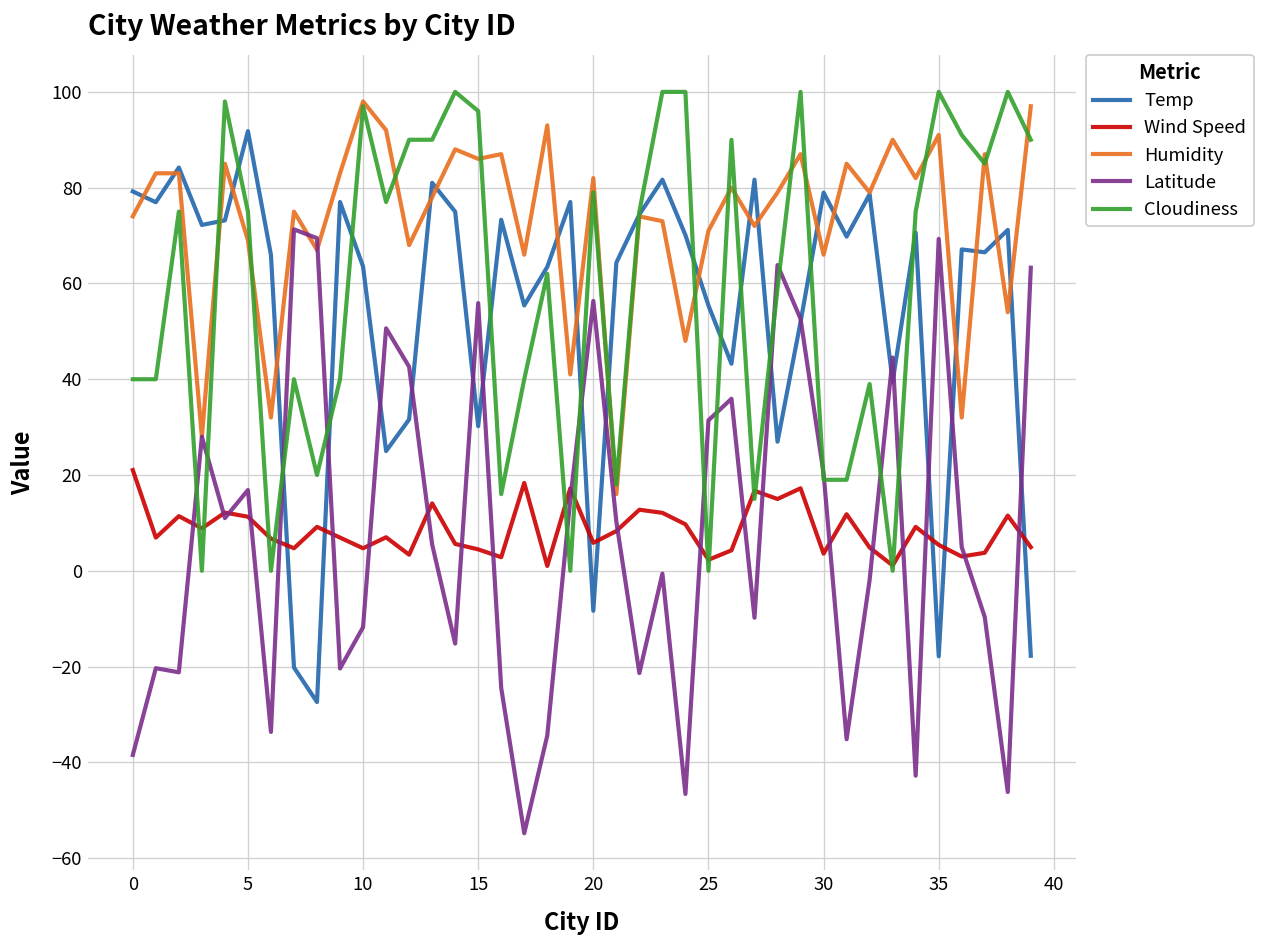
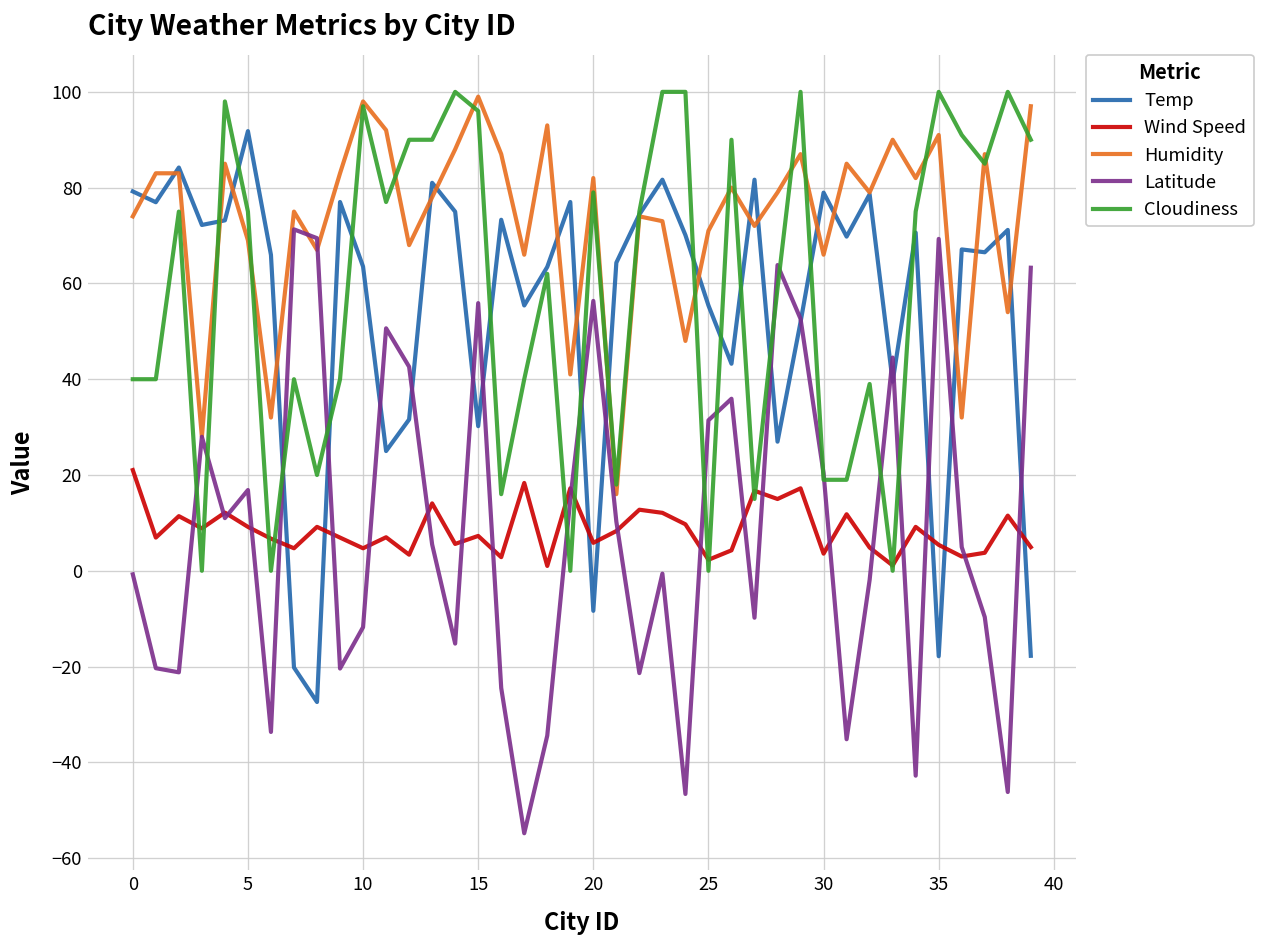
  {
    "Temp": {
      "0": 79,
      "5": 92,
      "10": 64,
      "15": 30,
      "20": -8,
      "25": 55,
      "30": 79,
      "35": -18
    },
    "Wind Speed": {
      "0": 21,
-     "5": 11,
+     "5": 9,
      "10": 5,
-     "15": 4,
+     "15": 7,
      "20": 6,
      "25": 2,
      "30": 4,
      "35": 5
    },
    "Humidity": {
      "0": 74,
      "5": 69,
      "10": 98,
-     "15": 86,
+     "15": 99,
      "20": 82,
      "25": 71,
      "30": 66,
      "35": 91
    },
    "Latitude": {
-     "0": -38,
+     "0": -1,
      "5": 17,
      "10": -12,
      "15": 56,
      "20": 56,
      "25": 31,
      "30": 20,
      "35": 69
    },
    "Cloudiness": {
      "0": 40,
      "5": 75,
      "10": 97,
      "15": 96,
      "20": 79,
      "25": 0,
      "30": 19,
      "35": 100
    }
  }
